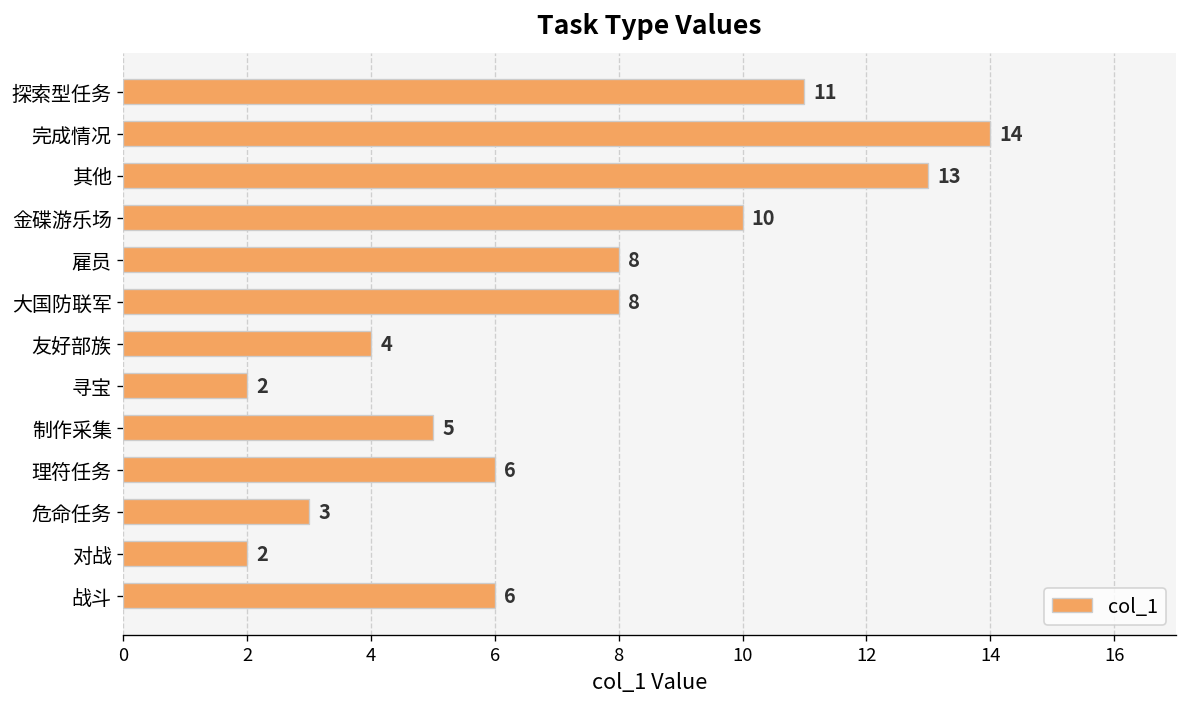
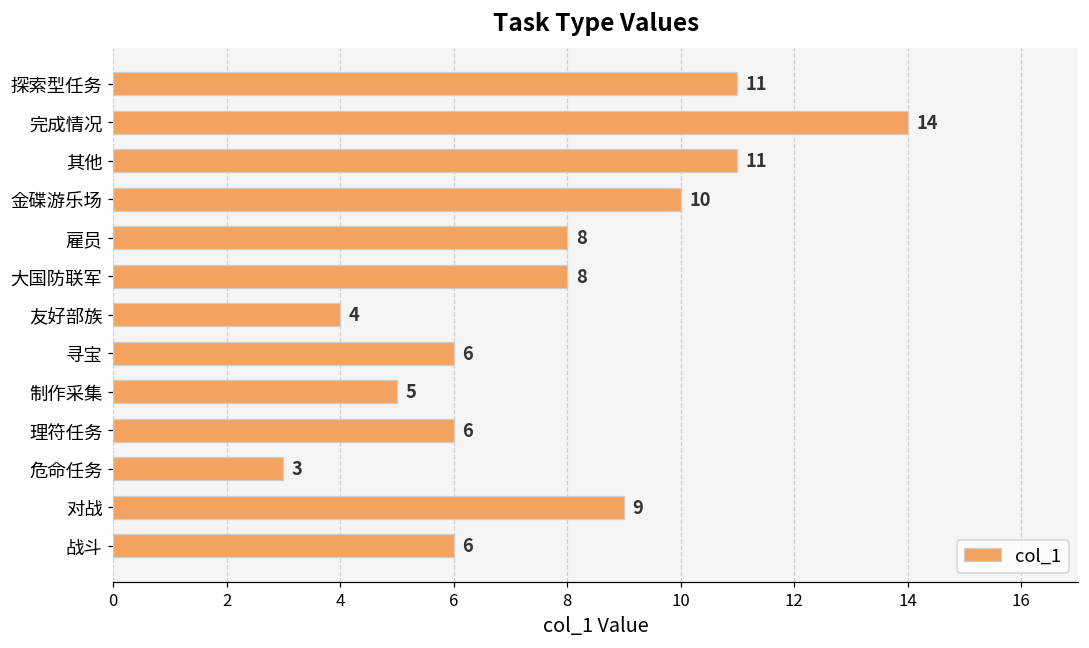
  {
    "探索型任务": 11,
    "完成情况": 14,
-   "其他": 13,
+   "其他": 11,
    "金碟游乐场": 10,
    "雇员": 8,
    "大国防联军": 8,
    "友好部族": 4,
-   "寻宝": 2,
+   "寻宝": 6,
    "制作采集": 5,
    "理符任务": 6,
    "危命任务": 3,
-   "对战": 2,
+   "对战": 9,
    "战斗": 6
  }
